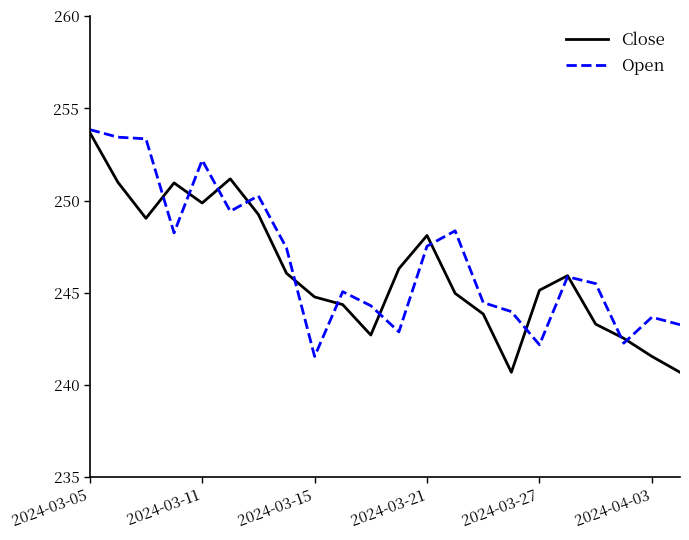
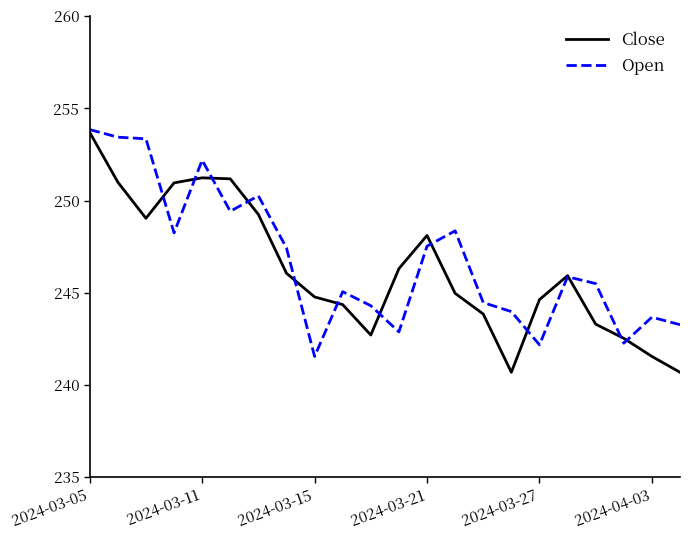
  {
    "Close": {
      "2024-03-05": 253.7,
-     "2024-03-11": 249.9,
+     "2024-03-11": 251.2,
      "2024-03-15": 244.8,
      "2024-03-21": 248.1,
-     "2024-03-27": 245.1,
+     "2024-03-27": 244.6,
      "2024-04-03": 241.6
    },
    "Open": {
      "2024-03-05": 253.9,
      "2024-03-11": 252.2,
      "2024-03-15": 241.5,
      "2024-03-21": 247.5,
      "2024-03-27": 242.2,
      "2024-04-03": 243.7
    }
  }
